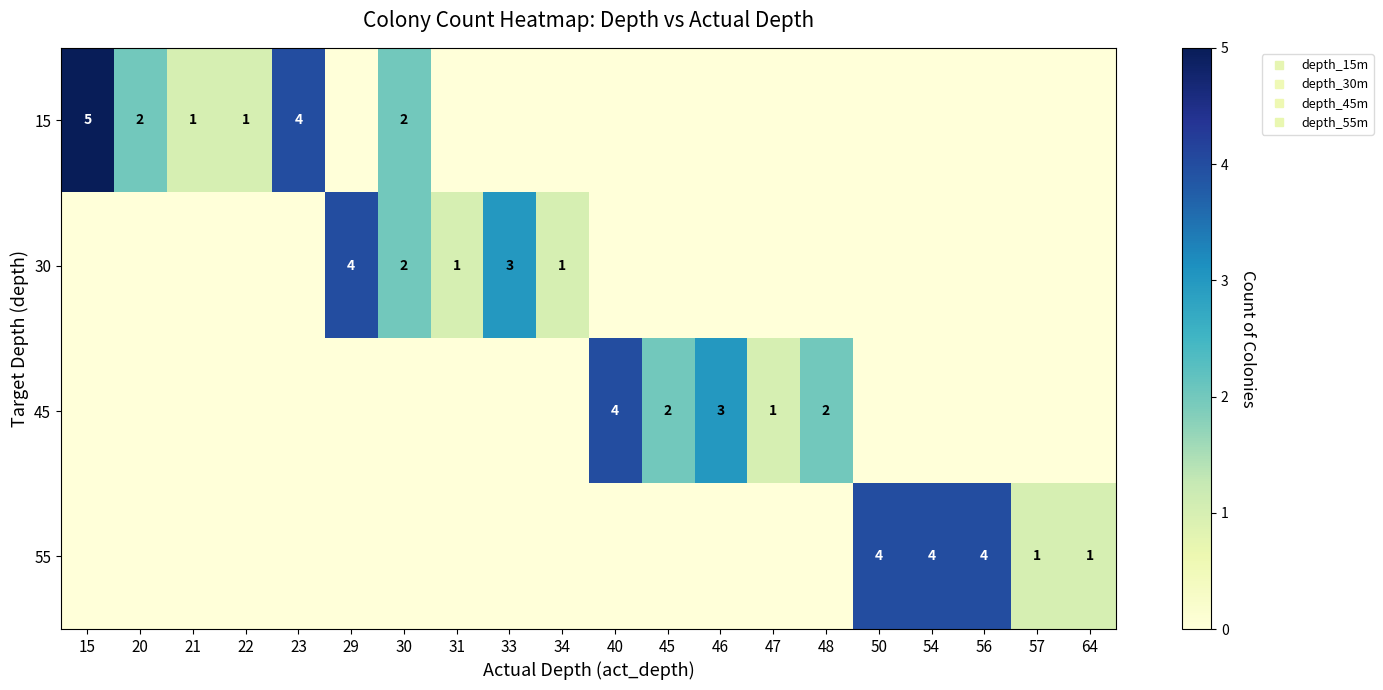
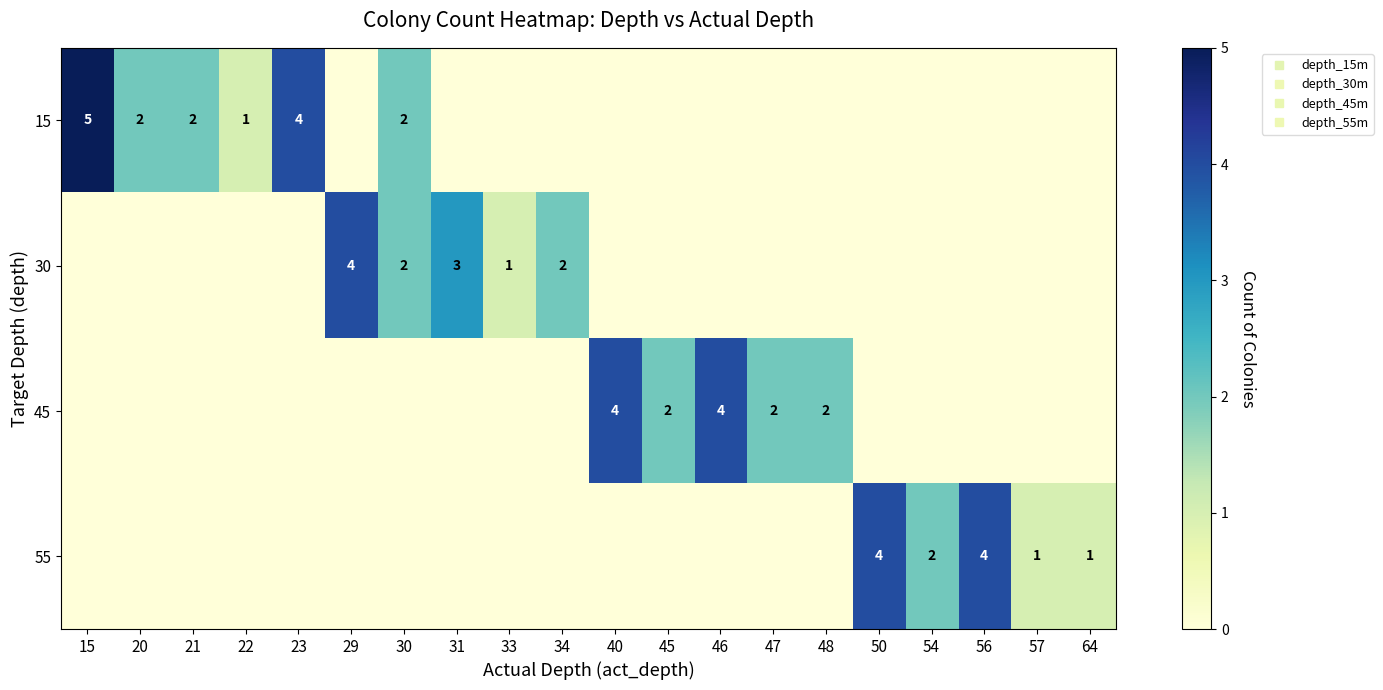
  {
    "15": {
      "15": 5,
      "20": 2,
-     "21": 1,
+     "21": 2,
      "22": 1,
      "23": 4,
      "30": 2
    },
    "30": {
      "29": 4,
      "30": 2,
-     "31": 1,
-     "33": 3,
-     "34": 1
+     "31": 3,
+     "33": 1,
+     "34": 2
    },
    "45": {
      "40": 4,
      "45": 2,
-     "46": 3,
-     "47": 1,
+     "46": 4,
+     "47": 2,
      "48": 2
    },
    "55": {
      "50": 4,
-     "54": 4,
+     "54": 2,
      "56": 4,
      "57": 1,
      "64": 1
    }
  }
